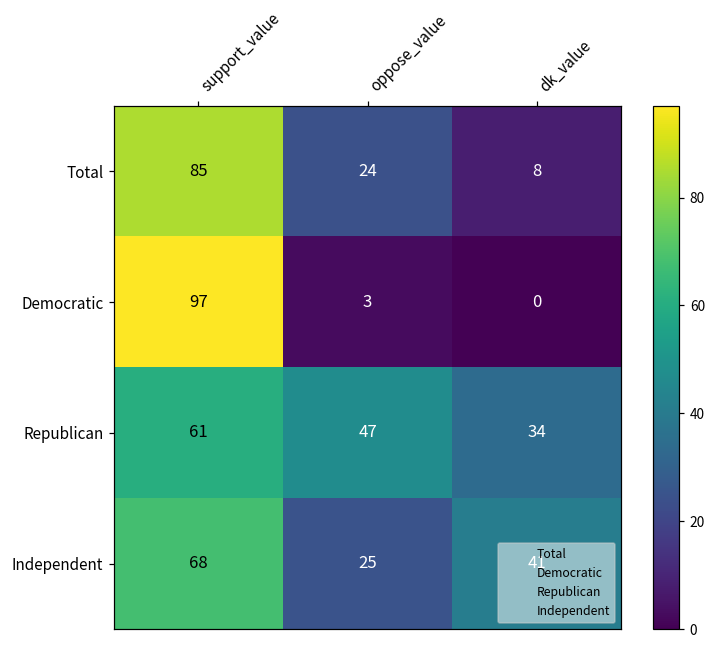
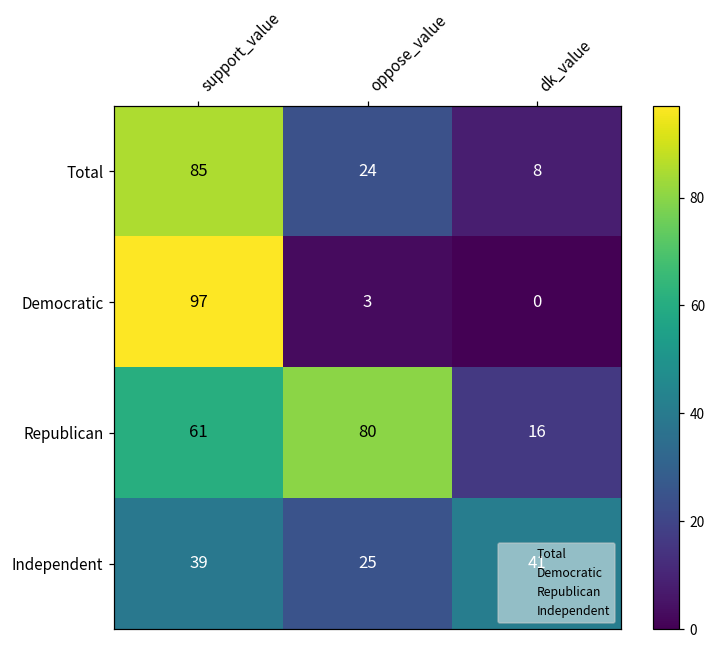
  {
    "Total": {
      "support_value": 85,
      "oppose_value": 24,
      "dk_value": 8
    },
    "Democratic": {
      "support_value": 97,
      "oppose_value": 3,
      "dk_value": 0
    },
    "Republican": {
      "support_value": 61,
-     "oppose_value": 47,
-     "dk_value": 34
+     "oppose_value": 80,
+     "dk_value": 16
    },
    "Independent": {
-     "support_value": 68,
+     "support_value": 39,
      "oppose_value": 25
    }
  }
